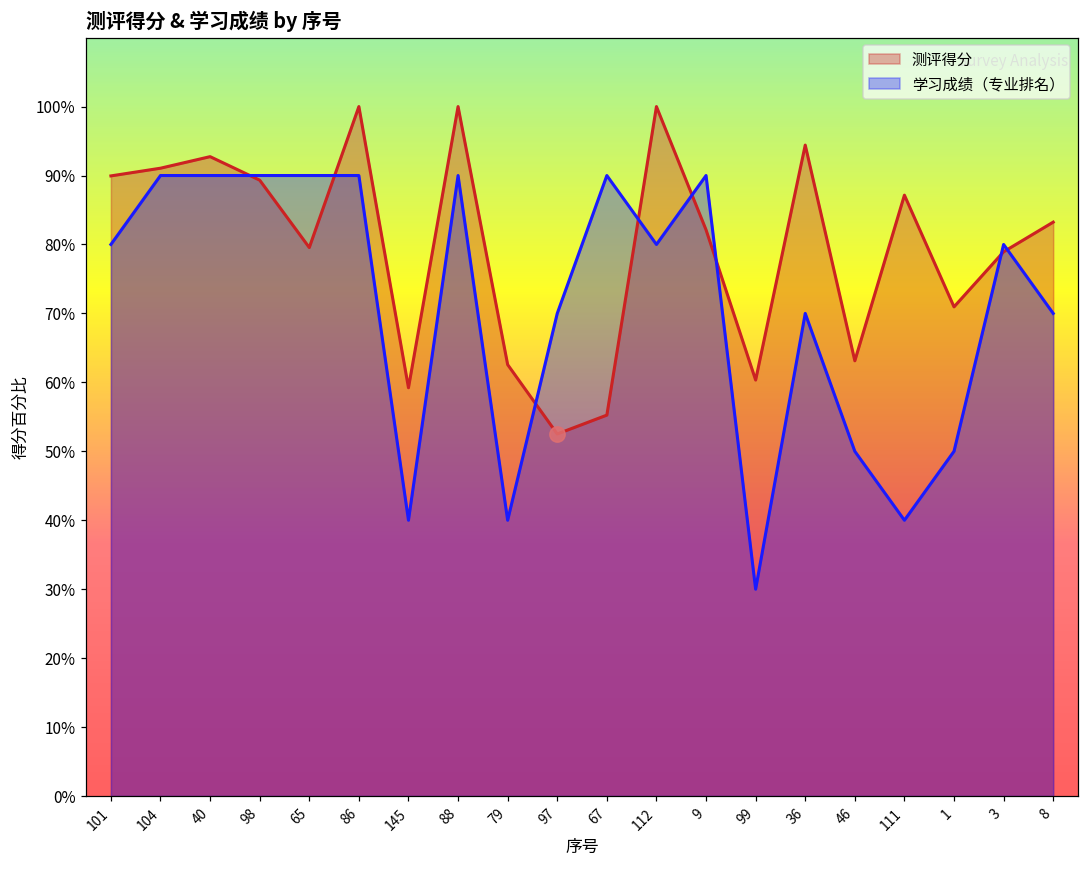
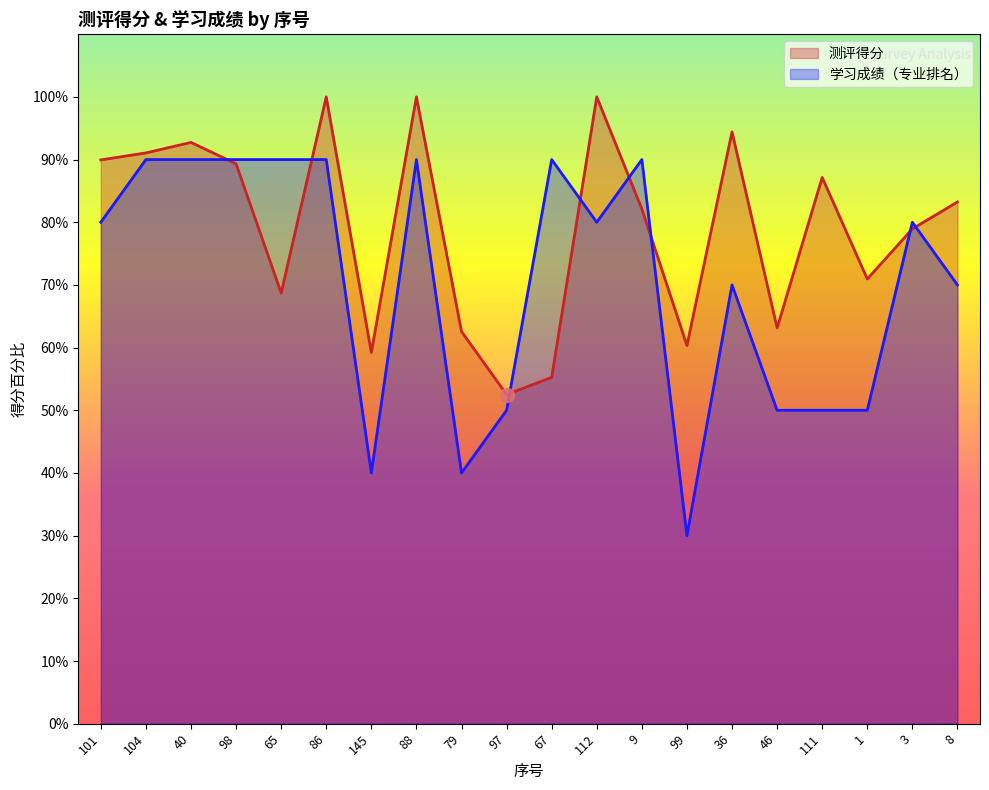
  {
    "测评得分": {
      "101": "90%",
      "104": "91%",
      "40": "93%",
      "98": "89%",
-     "65": "80%",
+     "65": "69%",
      "86": "100%",
      "145": "59%",
      "88": "100%",
      "79": "63%",
      "67": "55%",
      "112": "100%",
      "9": "82%",
      "99": "60%",
      "36": "94%",
      "46": "63%",
      "111": "87%",
      "1": "71%",
      "3": "79%",
      "8": "83%"
    },
    "学习成绩（专业排名）": {
      "101": "80%",
      "104": "90%",
      "40": "90%",
      "98": "90%",
      "65": "90%",
      "86": "90%",
      "145": "40%",
      "88": "90%",
      "79": "40%",
-     "97": "70%",
+     "97": "50%",
      "67": "90%",
      "112": "80%",
      "9": "90%",
      "99": "30%",
      "36": "70%",
      "46": "50%",
-     "111": "40%",
+     "111": "50%",
      "1": "50%",
      "3": "80%",
      "8": "70%"
    }
  }
